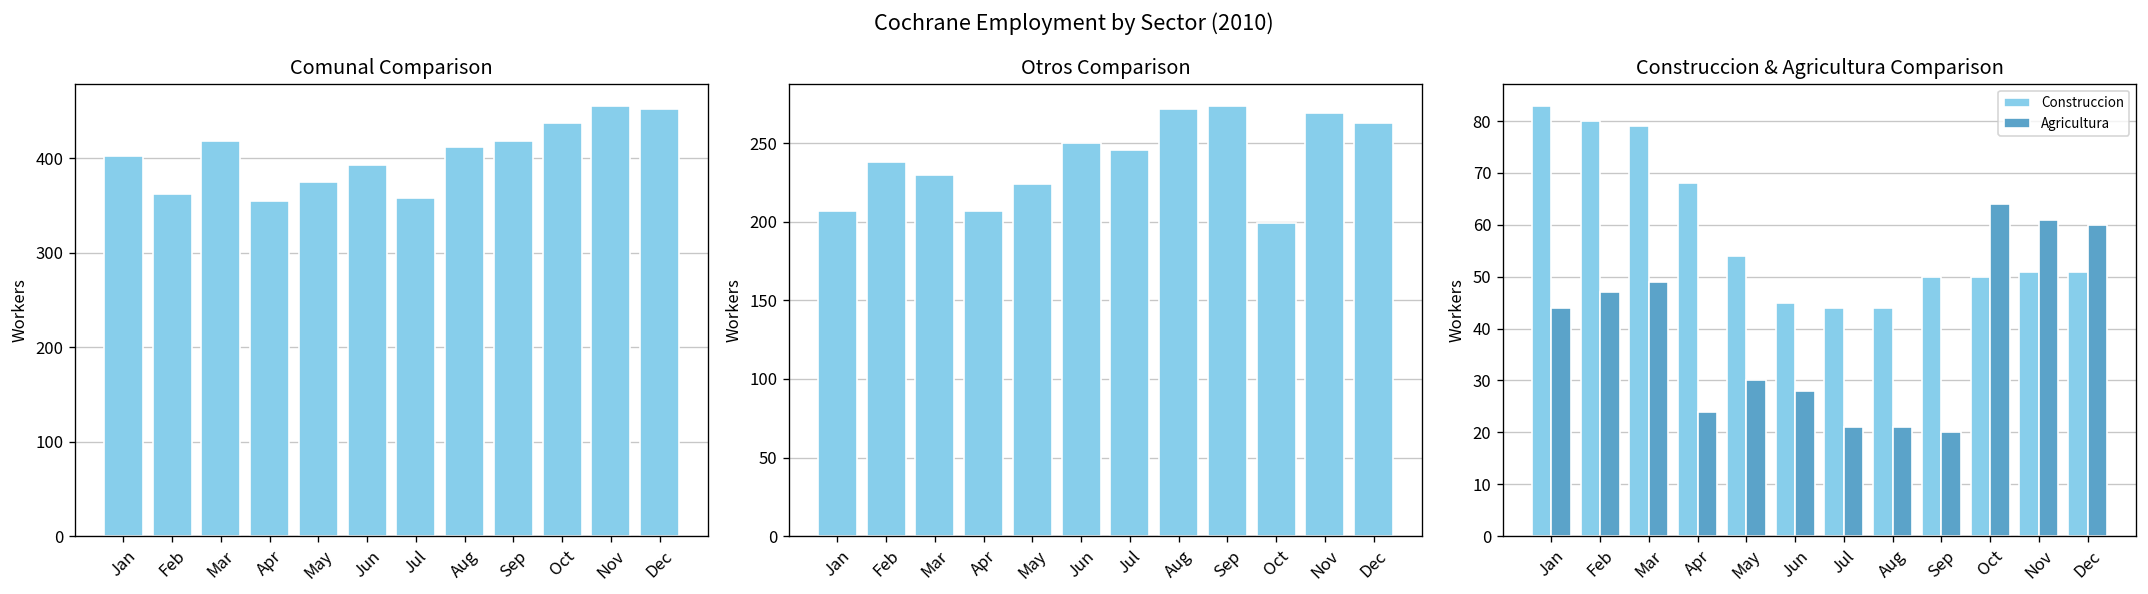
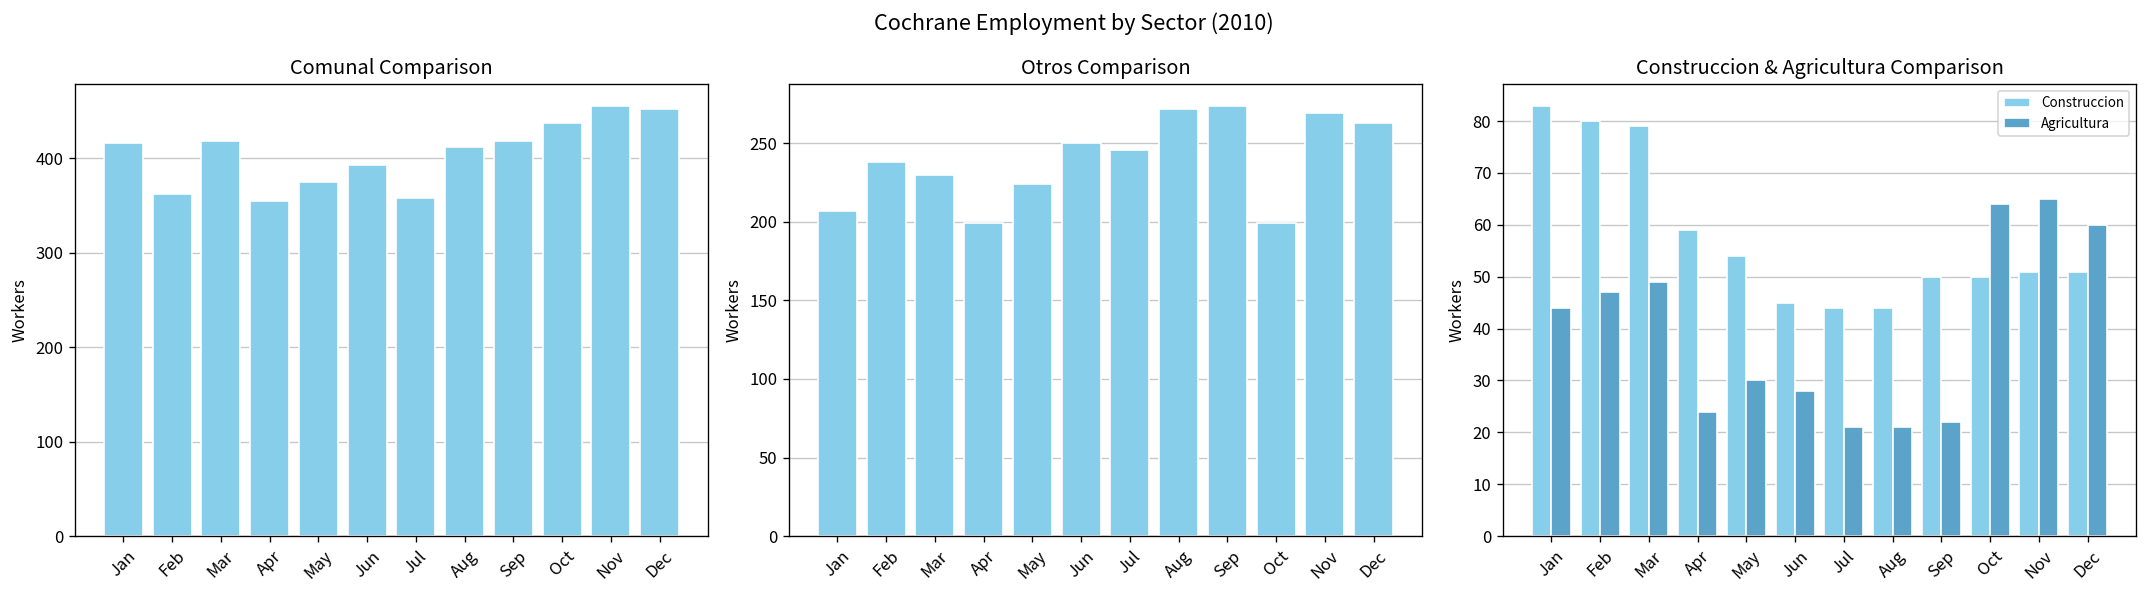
  {
    "Comunal Comparison": {
-     "Jan": 400,
+     "Jan": 420,
      "Feb": 360,
      "Mar": 420,
      "Apr": 360,
      "May": 380,
      "Jun": 390,
      "Jul": 360,
      "Aug": 410,
      "Sep": 420,
      "Oct": 440,
      "Nov": 460,
      "Dec": 450
    },
    "Otros Comparison": {
      "Jan": 207,
      "Feb": 238,
      "Mar": 230,
-     "Apr": 207,
+     "Apr": 199,
      "May": 224,
      "Jun": 250,
      "Jul": 246,
      "Aug": 272,
      "Sep": 274,
      "Oct": 199,
      "Nov": 269,
      "Dec": 263
    },
    "Construccion & Agricultura Comparison": {
      "Construccion": {
        "Jan": 83,
        "Feb": 80,
        "Mar": 79,
-       "Apr": 68,
+       "Apr": 59,
        "May": 54,
        "Jun": 45,
        "Jul": 44,
        "Aug": 44,
        "Sep": 50,
        "Oct": 50,
        "Nov": 51,
        "Dec": 51
      },
      "Agricultura": {
        "Jan": 44,
        "Feb": 47,
        "Mar": 49,
        "Apr": 24,
        "May": 30,
        "Jun": 28,
        "Jul": 21,
        "Aug": 21,
-       "Sep": 20,
+       "Sep": 22,
        "Oct": 64,
-       "Nov": 61,
+       "Nov": 65,
        "Dec": 60
      }
    }
  }
